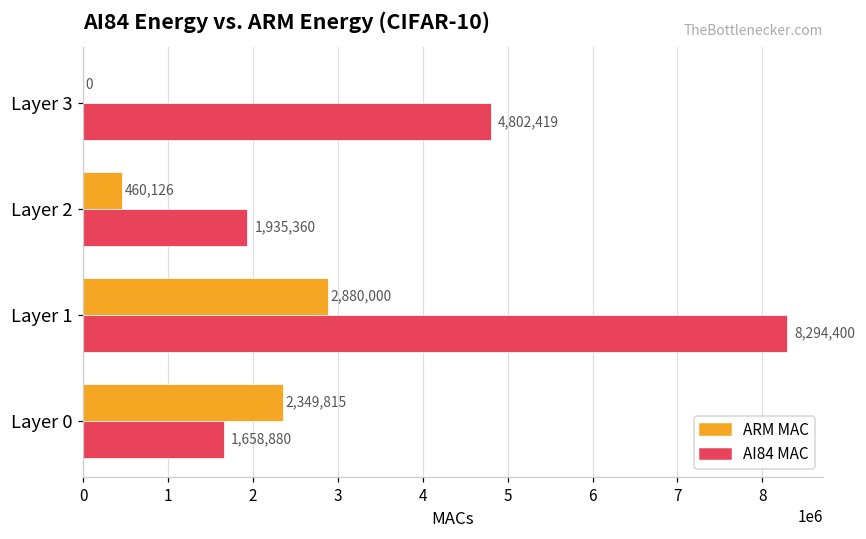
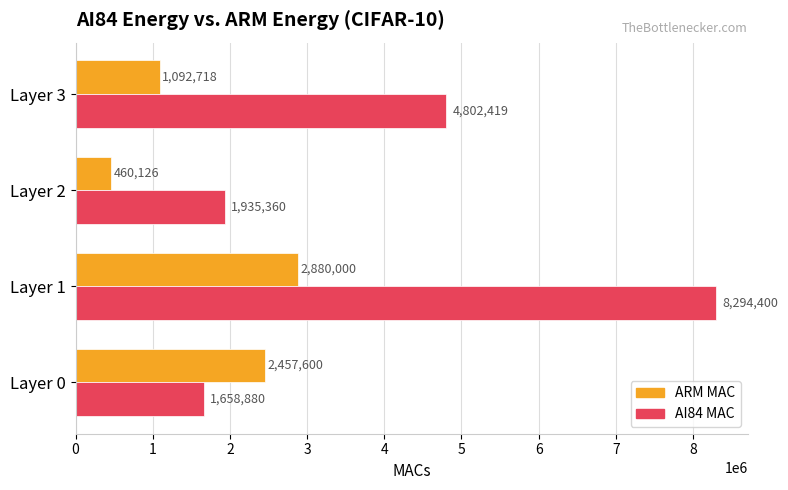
  {
    "ARM MAC": {
-     "Layer 3": "0",
+     "Layer 3": "1,092,718",
      "Layer 2": "460,126",
      "Layer 1": "2,880,000",
-     "Layer 0": "2,349,815"
+     "Layer 0": "2,457,600"
    },
    "AI84 MAC": {
      "Layer 3": "4,802,419",
      "Layer 2": "1,935,360",
      "Layer 1": "8,294,400",
      "Layer 0": "1,658,880"
    }
  }
